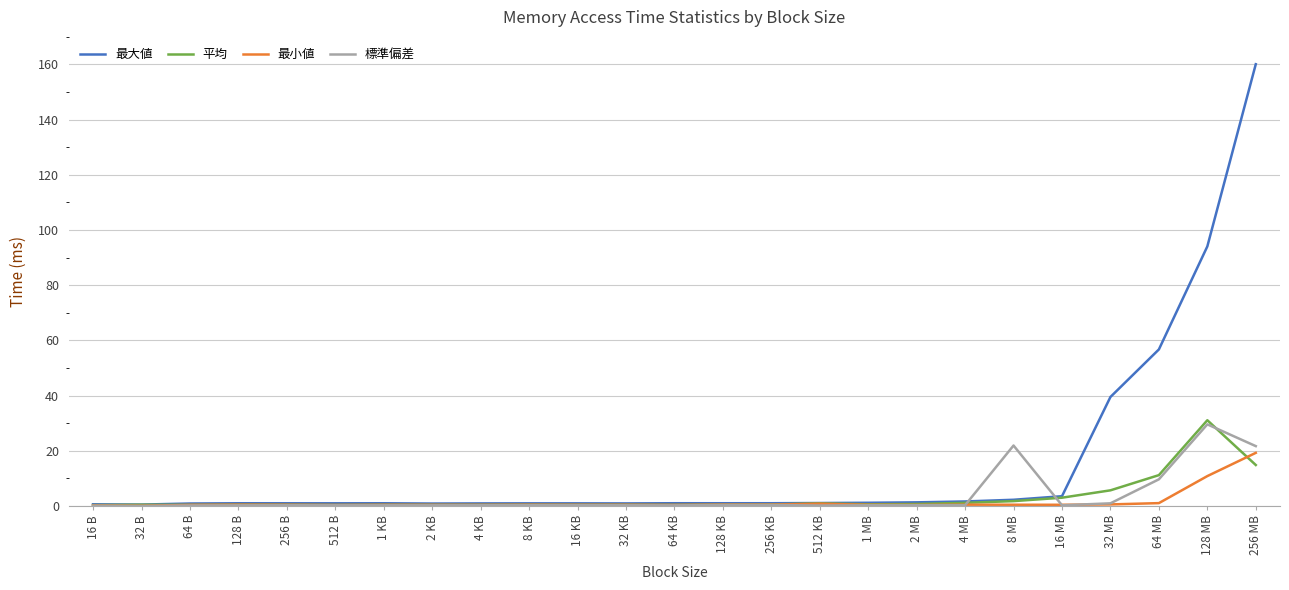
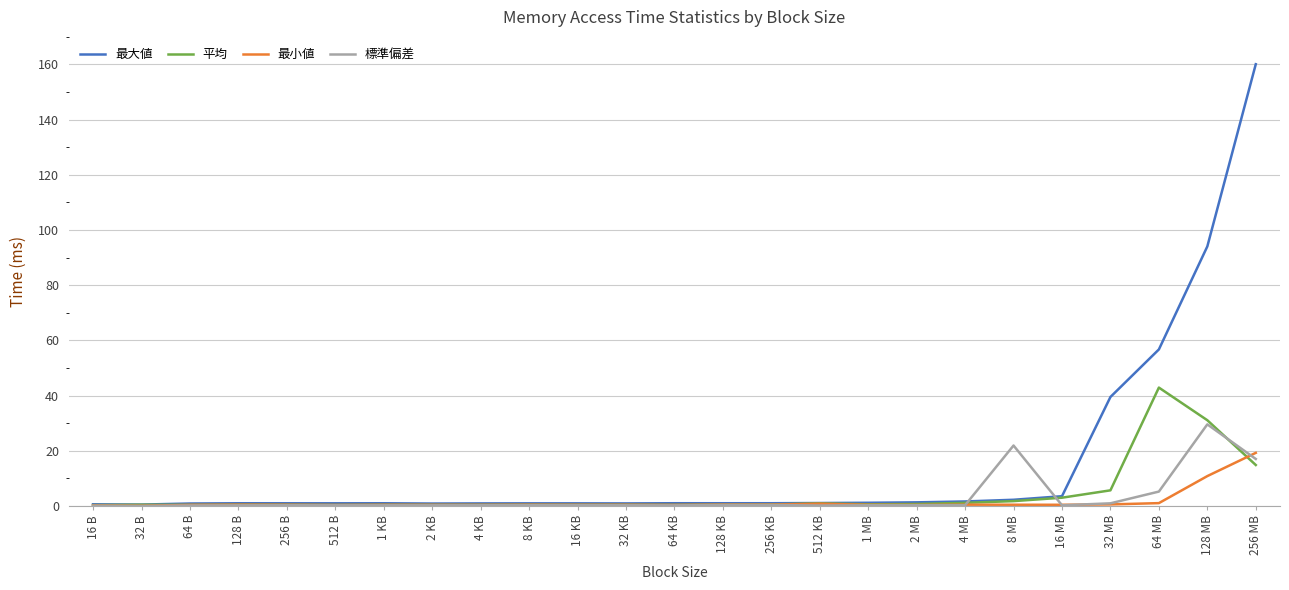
  {
    "最大値": {
      "32 MB": 40,
      "64 MB": 57,
      "128 MB": 94,
      "256 MB": 160
    },
    "平均": {
      "32 MB": 6,
-     "64 MB": 11,
+     "64 MB": 43,
      "128 MB": 31,
      "256 MB": 15
    },
    "最小値": {
      "8 MB": 0,
      "64 MB": 1,
      "128 MB": 11,
      "256 MB": 19
    },
    "標準偏差": {
      "8 MB": 22,
-     "64 MB": 10,
+     "64 MB": 5,
      "128 MB": 30,
-     "256 MB": 22
+     "256 MB": 17
    }
  }
